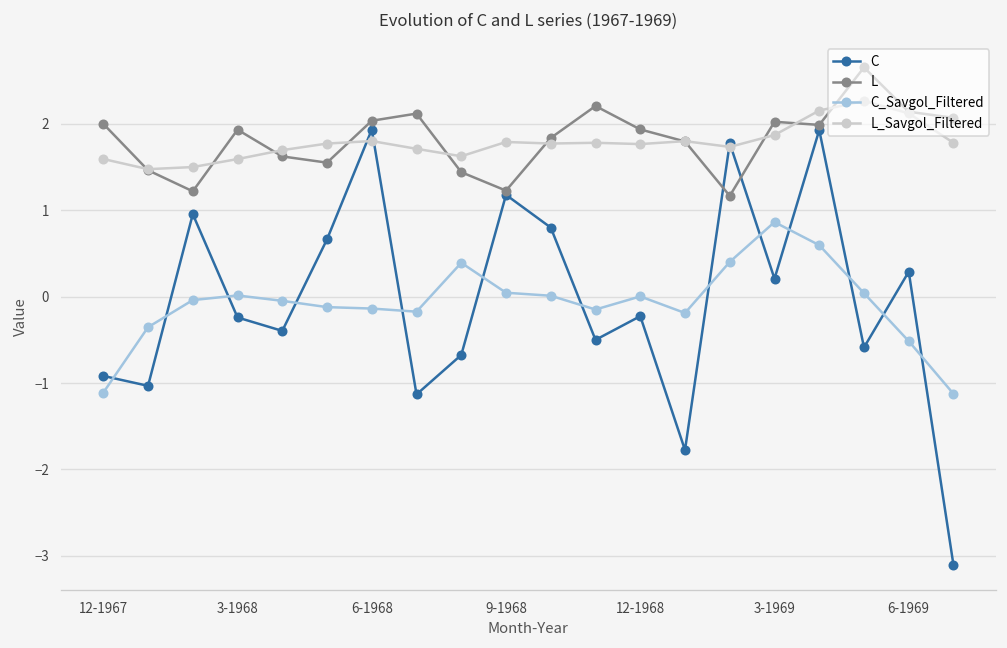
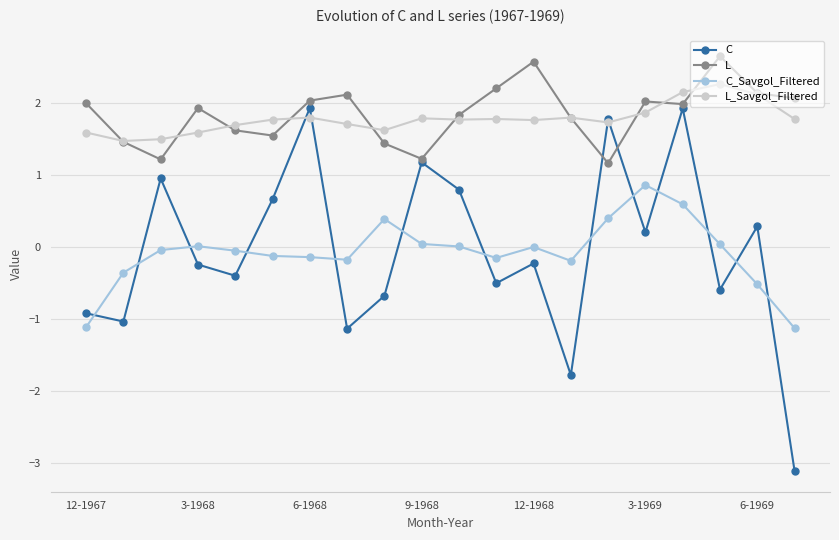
  {
    "C": {
      "12-1967": -0.9,
      "3-1968": -0.2,
      "6-1968": 1.9,
      "9-1968": 1.2,
      "12-1968": -0.2,
      "3-1969": 0.2,
      "6-1969": 0.3
    },
    "L": {
      "12-1967": 2.0,
      "3-1968": 1.9,
      "6-1968": 2.0,
      "9-1968": 1.2,
-     "12-1968": 1.9,
+     "12-1968": 2.6,
      "3-1969": 2.0
    }
  }
